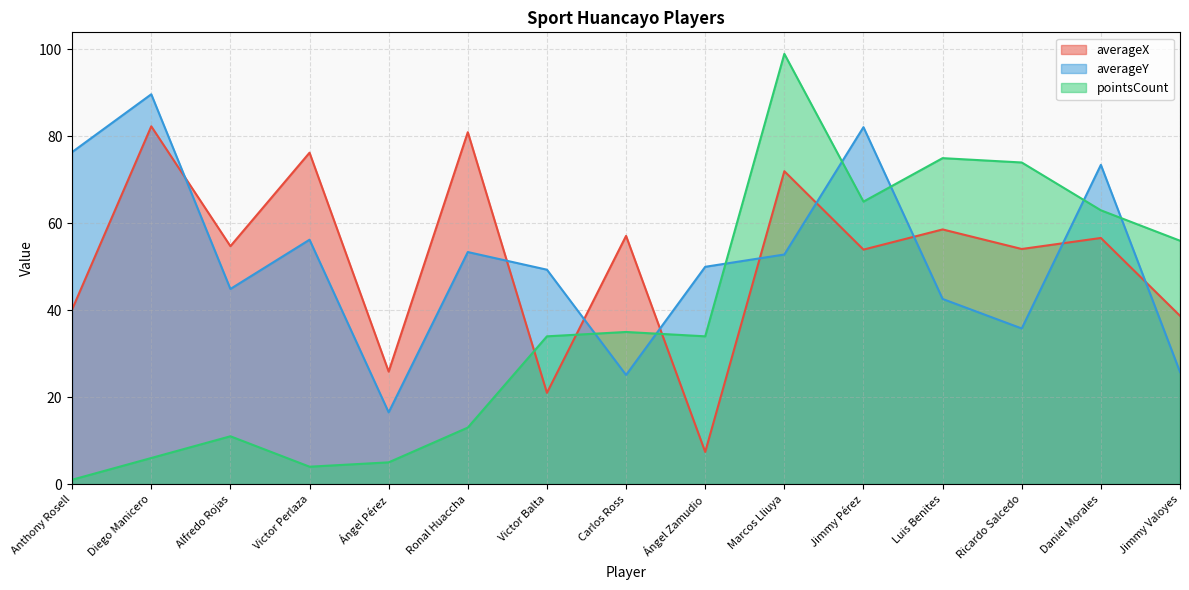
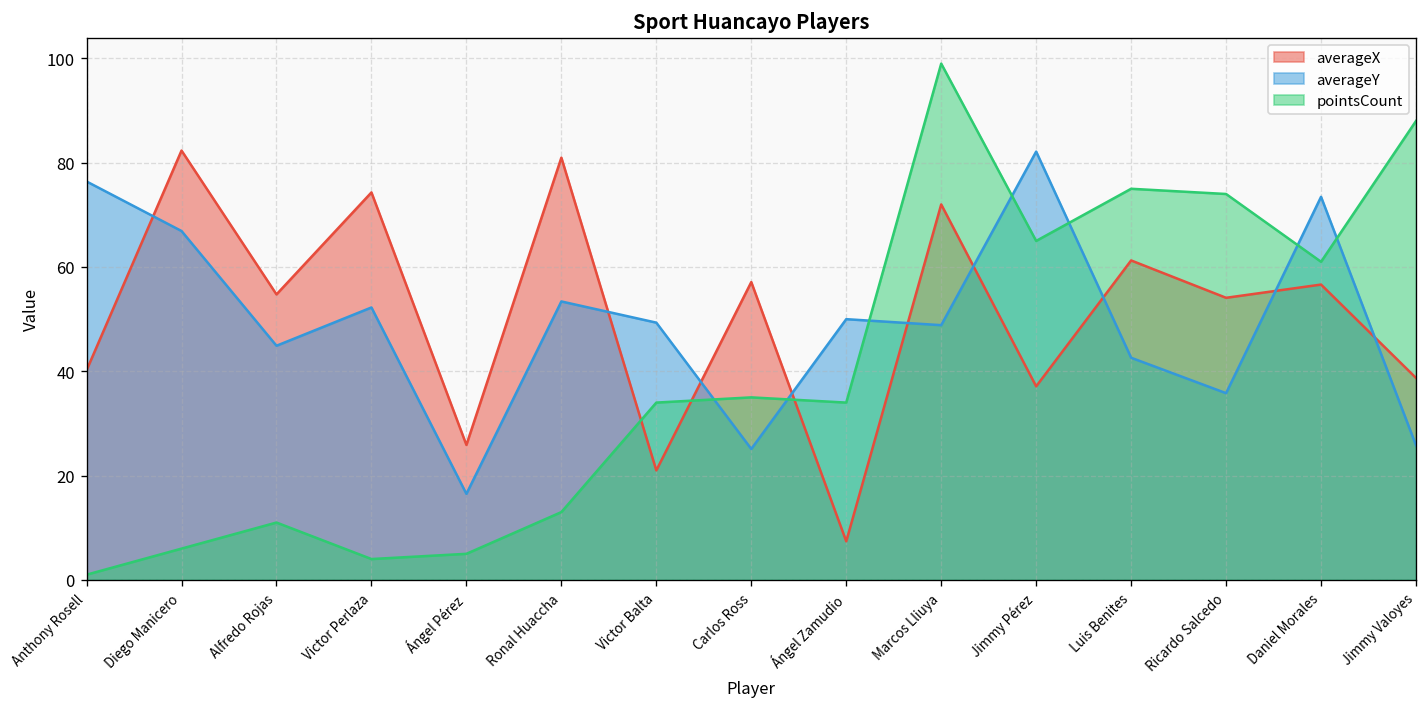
  {
    "averageX": {
      "Anthony Rosell": 40,
      "Diego Manicero": 82,
      "Alfredo Rojas": 55,
-     "Victor Perlaza": 76,
+     "Victor Perlaza": 74,
      "Ángel Pérez": 26,
      "Ronal Huaccha": 81,
      "Victor Balta": 21,
      "Carlos Ross": 57,
      "Ángel Zamudio": 7,
      "Marcos Lliuya": 72,
-     "Jimmy Pérez": 54,
-     "Luis Benites": 59,
+     "Jimmy Pérez": 37,
+     "Luis Benites": 61,
      "Ricardo Salcedo": 54,
      "Daniel Morales": 57,
      "Jimmy Valoyes": 39
    },
    "averageY": {
      "Anthony Rosell": 76,
-     "Diego Manicero": 90,
+     "Diego Manicero": 67,
      "Alfredo Rojas": 45,
-     "Victor Perlaza": 56,
+     "Victor Perlaza": 52,
      "Ángel Pérez": 17,
      "Ronal Huaccha": 53,
      "Victor Balta": 49,
      "Carlos Ross": 25,
      "Ángel Zamudio": 50,
-     "Marcos Lliuya": 53,
+     "Marcos Lliuya": 49,
      "Jimmy Pérez": 82,
      "Luis Benites": 43,
      "Ricardo Salcedo": 36,
      "Daniel Morales": 73,
      "Jimmy Valoyes": 26
    },
    "pointsCount": {
      "Anthony Rosell": 1,
      "Diego Manicero": 6,
      "Alfredo Rojas": 11,
      "Victor Perlaza": 4,
      "Ángel Pérez": 5,
      "Ronal Huaccha": 13,
      "Victor Balta": 34,
      "Carlos Ross": 35,
      "Ángel Zamudio": 34,
      "Marcos Lliuya": 99,
      "Jimmy Pérez": 65,
      "Luis Benites": 75,
      "Ricardo Salcedo": 74,
-     "Daniel Morales": 63,
-     "Jimmy Valoyes": 56
+     "Daniel Morales": 61,
+     "Jimmy Valoyes": 88
    }
  }
